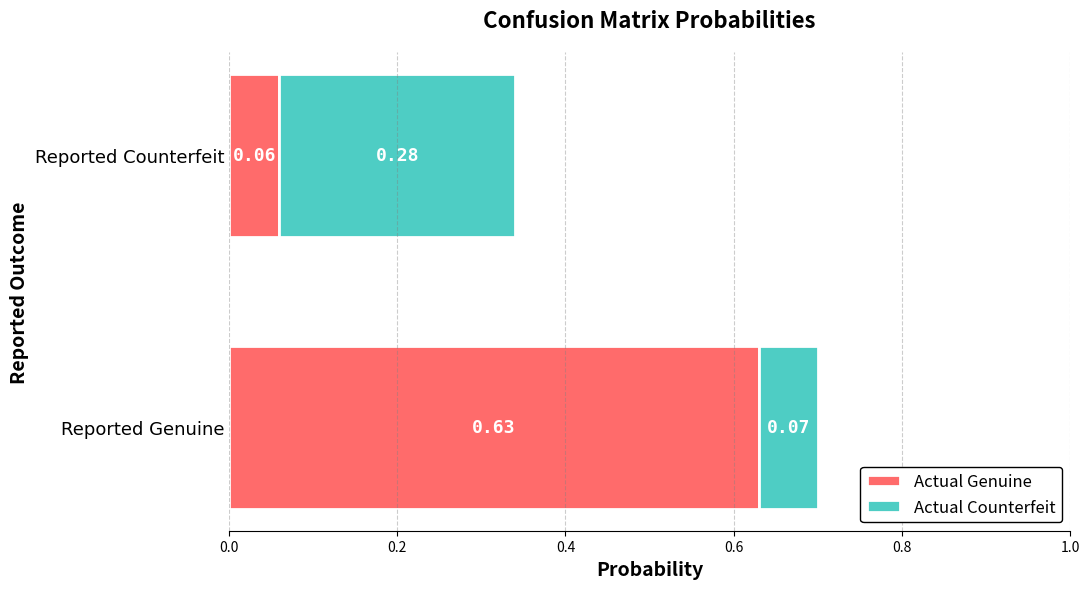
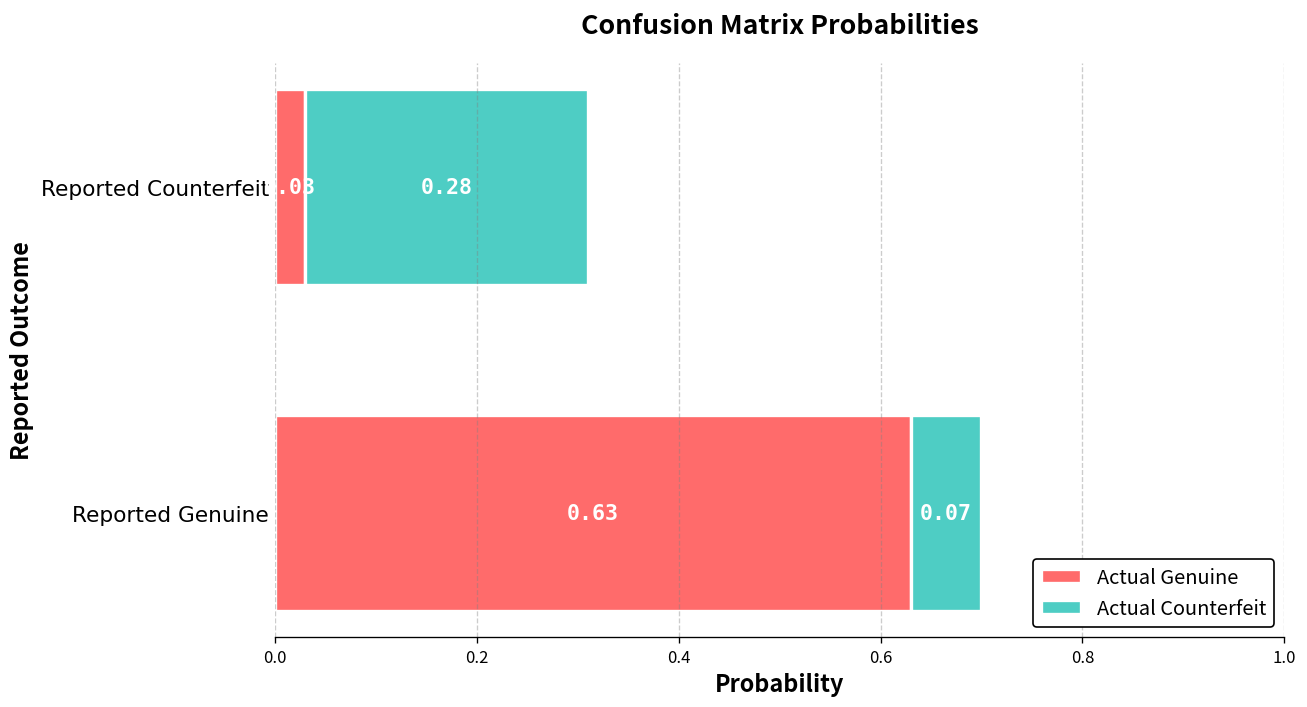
  {
    "Actual Genuine": {
-     "Reported Counterfeit": 0.06,
+     "Reported Counterfeit": 0.03,
      "Reported Genuine": 0.63
    },
    "Actual Counterfeit": {
      "Reported Counterfeit": 0.28,
      "Reported Genuine": 0.07
    }
  }
